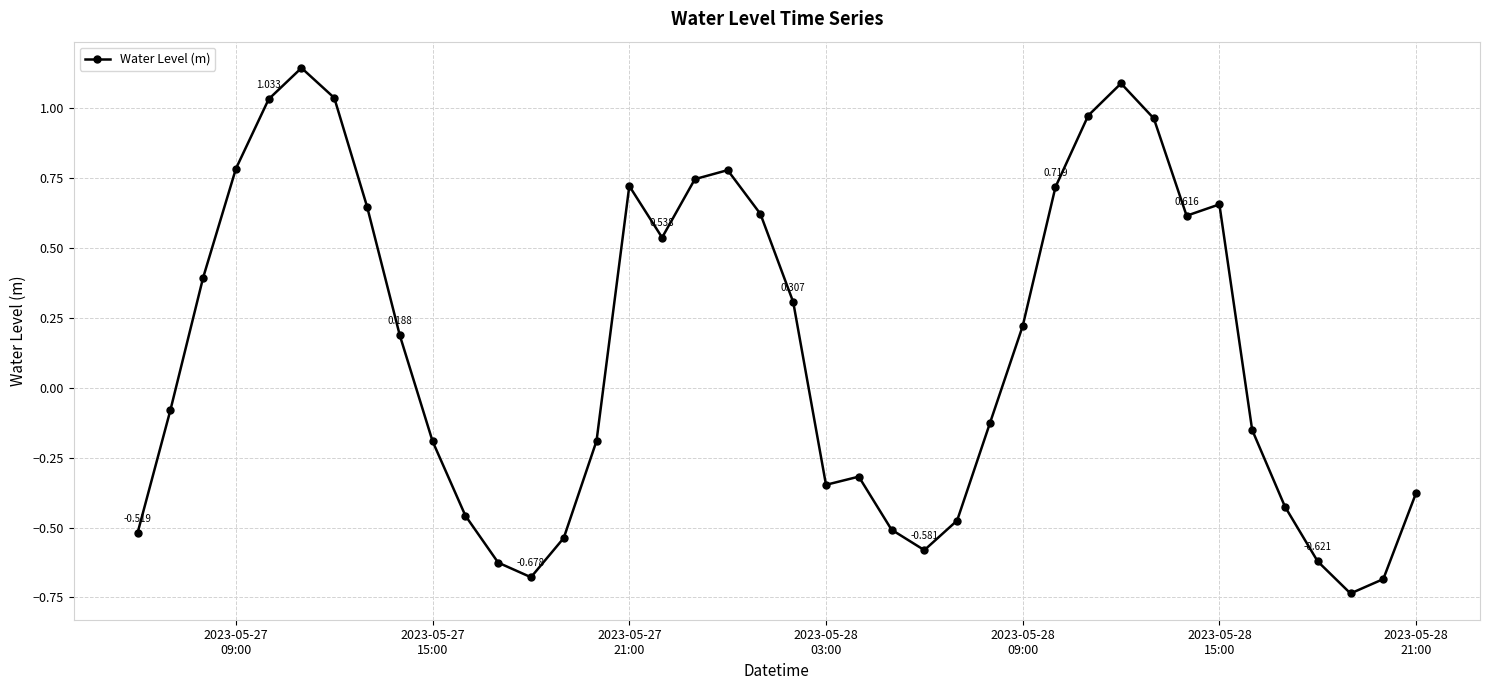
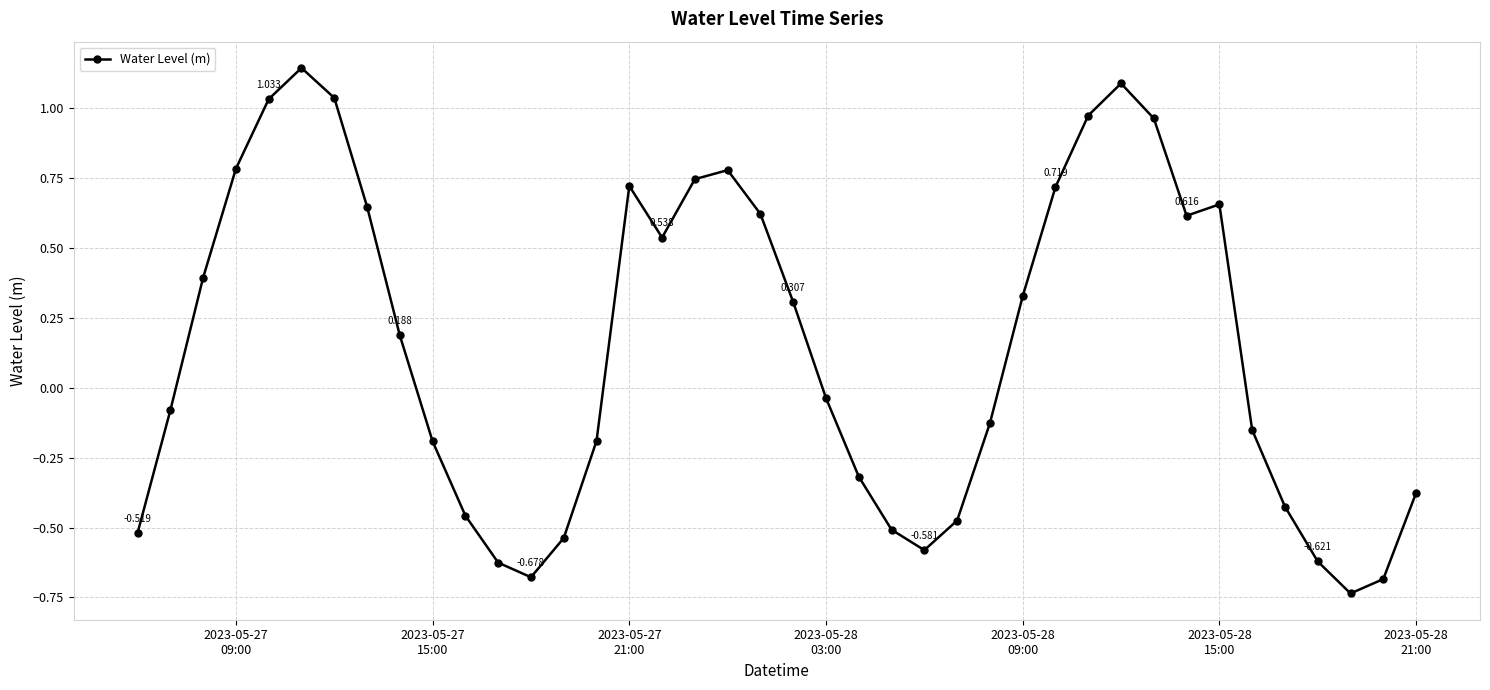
  {
    "2023-05-27 09:00": 0.78,
    "2023-05-27 15:00": -0.19,
    "2023-05-27 21:00": 0.72,
-   "2023-05-28 03:00": -0.35,
-   "2023-05-28 09:00": 0.22,
+   "2023-05-28 03:00": -0.04,
+   "2023-05-28 09:00": 0.33,
    "2023-05-28 15:00": 0.66,
    "2023-05-28 21:00": -0.38
  }
